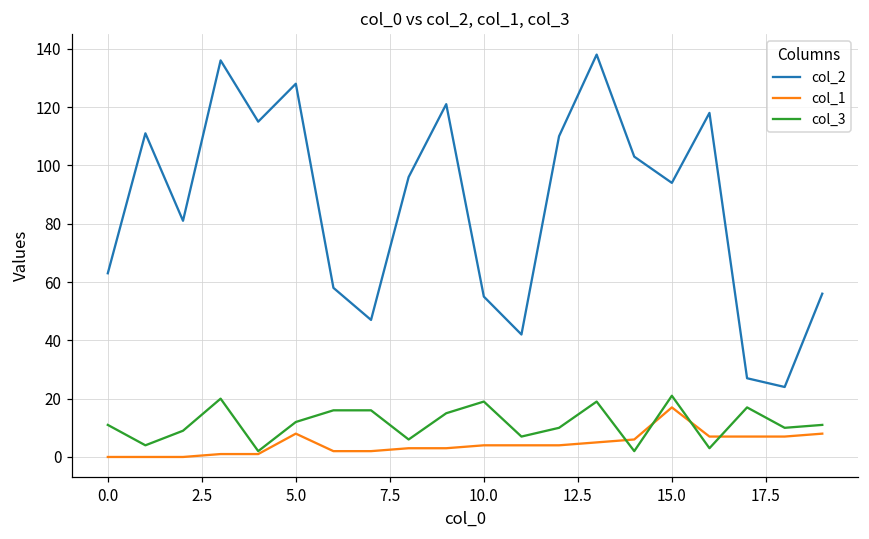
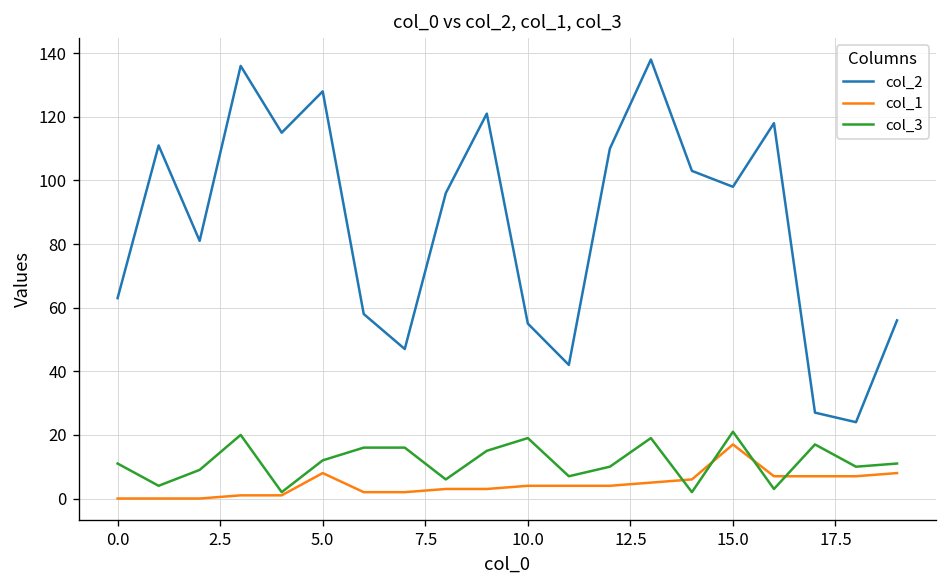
  {
    "col_2": {
      "0.0": 63,
      "5.0": 128,
      "10.0": 55,
-     "15.0": 94
+     "15.0": 98
    },
    "col_1": {
      "0.0": 0,
      "5.0": 8,
      "10.0": 4,
      "15.0": 17
    },
    "col_3": {
      "0.0": 11,
      "5.0": 12,
      "10.0": 19,
      "15.0": 21
    }
  }
